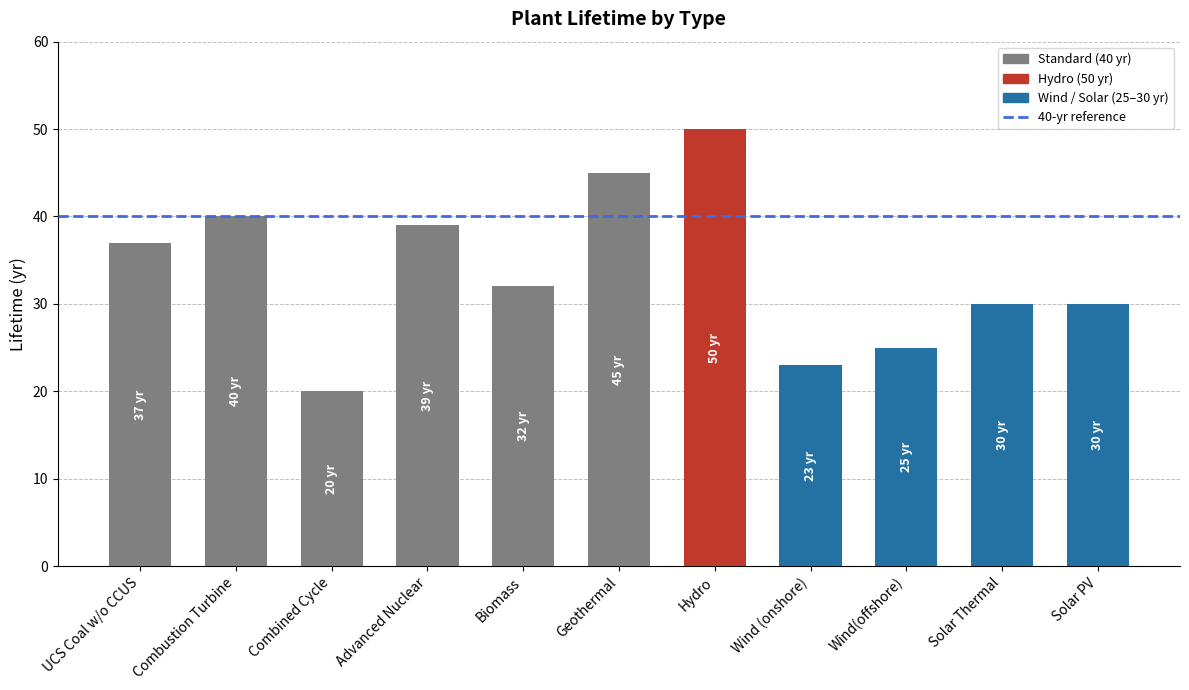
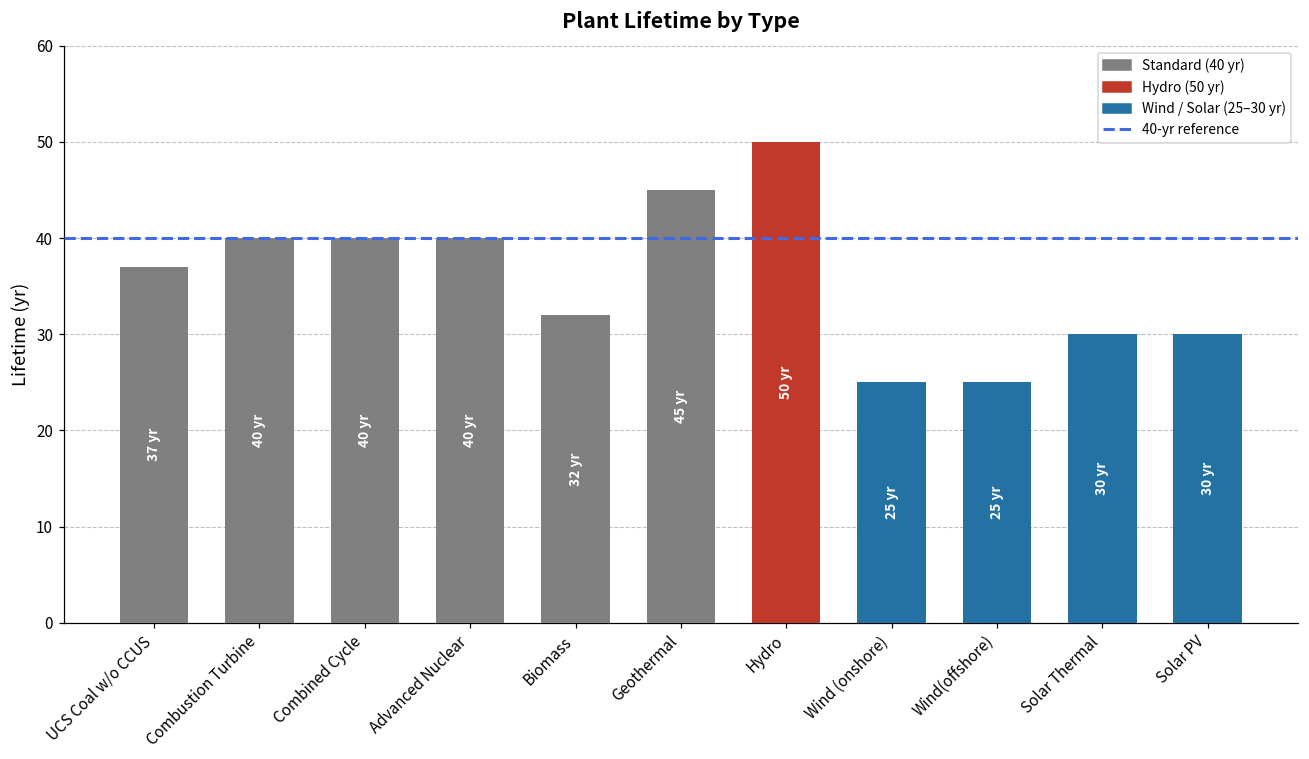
  {
    "UCS Coal w/o CCUS": 37,
    "Combustion Turbine": 40,
-   "Combined Cycle": 20,
-   "Advanced Nuclear": 39,
+   "Combined Cycle": 40,
+   "Advanced Nuclear": 40,
    "Biomass": 32,
    "Geothermal": 45,
    "Hydro": 50,
-   "Wind (onshore)": 23,
+   "Wind (onshore)": 25,
    "Wind(offshore)": 25,
    "Solar Thermal": 30,
    "Solar PV": 30
  }
